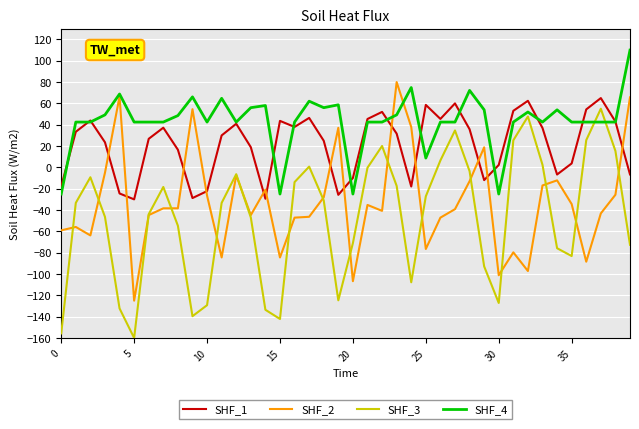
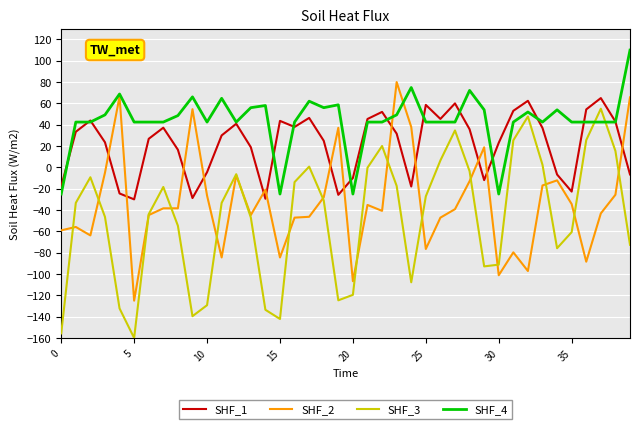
  {
    "SHF_1": {
      "0": -18,
      "5": -30,
-     "10": -22,
+     "10": -5,
      "15": 44,
      "20": -10,
      "25": 59,
-     "30": 2,
-     "35": 4
+     "30": 23,
+     "35": -23
    },
    "SHF_2": {
      "0": -59,
      "5": -125,
      "10": -26,
      "15": -84,
      "20": -107,
      "25": -77,
      "30": -101,
      "35": -34
    },
    "SHF_3": {
      "0": -156,
      "5": -160,
      "10": -129,
      "15": -142,
-     "20": -71,
+     "20": -120,
      "25": -27,
-     "30": -127,
-     "35": -83
+     "30": -91,
+     "35": -61
    },
    "SHF_4": {
      "0": -25,
      "5": 43,
      "10": 43,
      "15": -25,
      "20": -25,
-     "25": 9,
+     "25": 43,
      "30": -25,
      "35": 43
    }
  }
